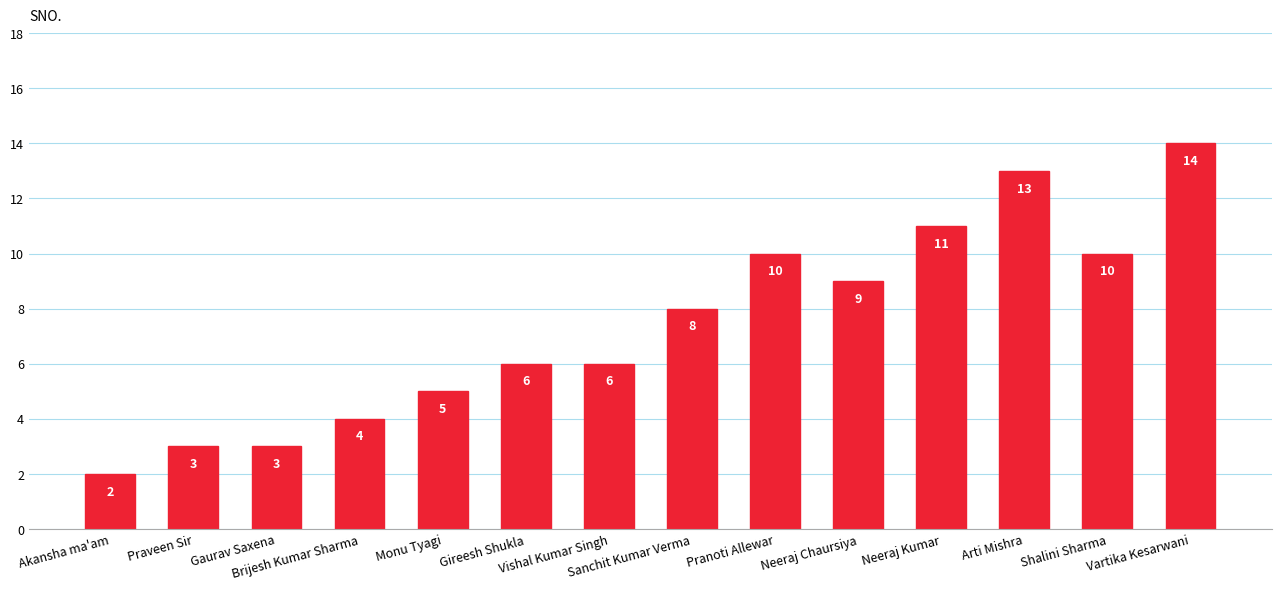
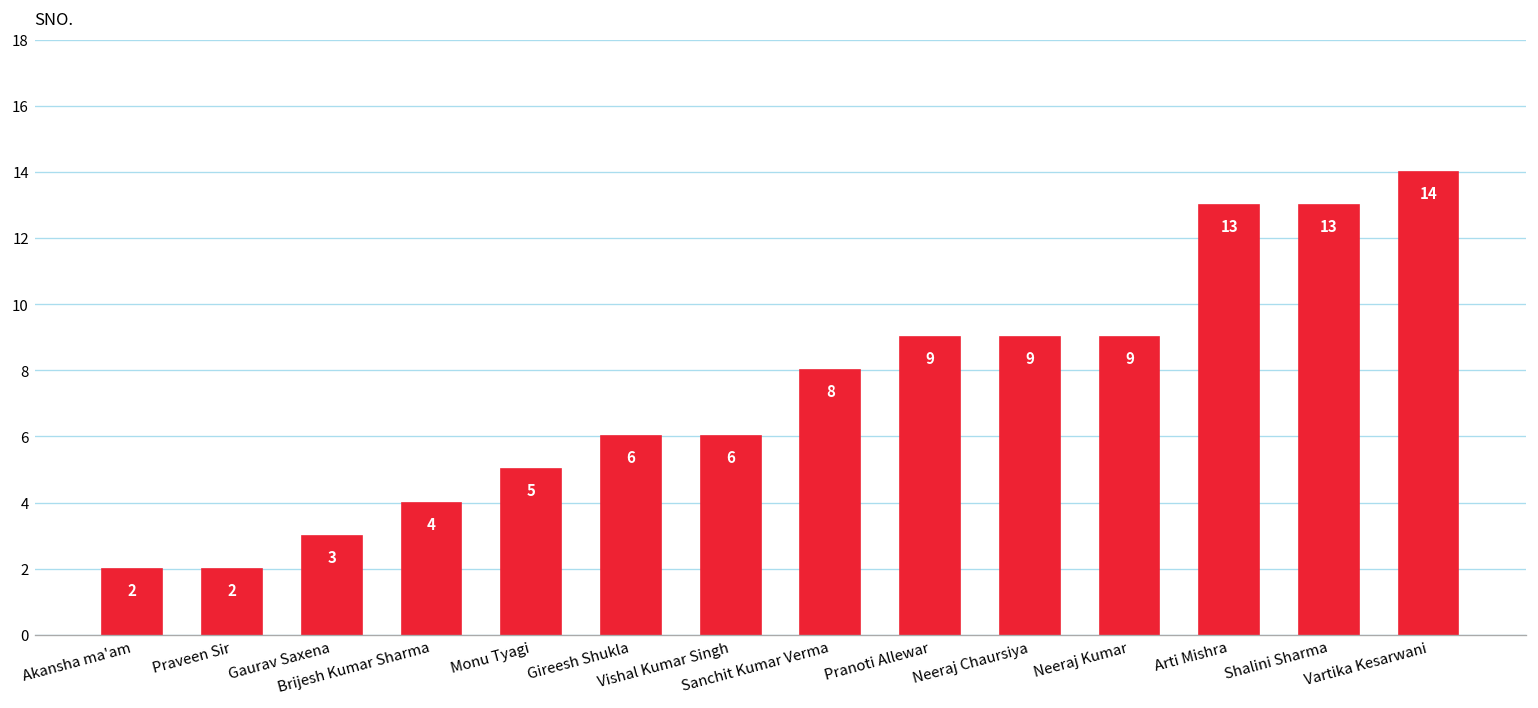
  {
    "Akansha ma'am": 2,
-   "Praveen Sir": 3,
+   "Praveen Sir": 2,
    "Gaurav Saxena": 3,
    "Brijesh Kumar Sharma": 4,
    "Monu Tyagi": 5,
    "Gireesh Shukla": 6,
    "Vishal Kumar Singh": 6,
    "Sanchit Kumar Verma": 8,
-   "Pranoti Allewar": 10,
+   "Pranoti Allewar": 9,
    "Neeraj Chaursiya": 9,
-   "Neeraj Kumar": 11,
+   "Neeraj Kumar": 9,
    "Arti Mishra": 13,
-   "Shalini Sharma": 10,
+   "Shalini Sharma": 13,
    "Vartika Kesarwani": 14
  }
